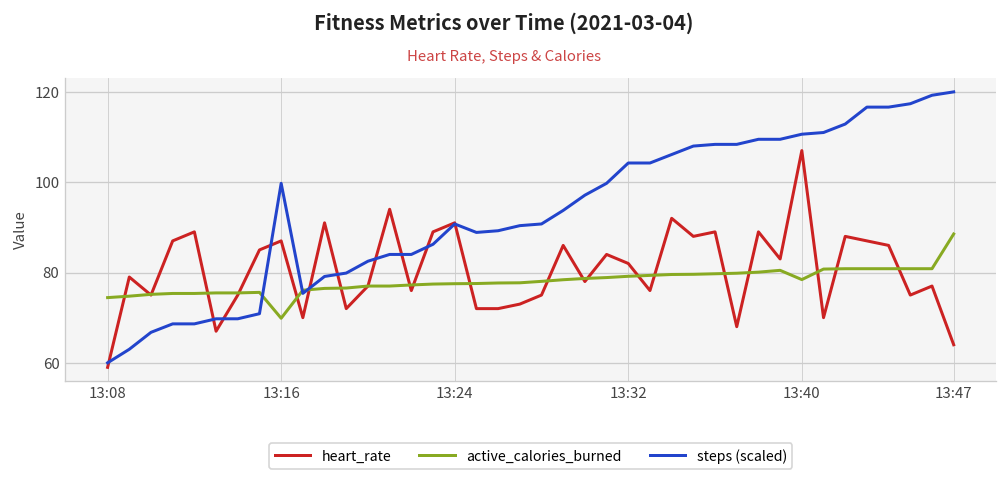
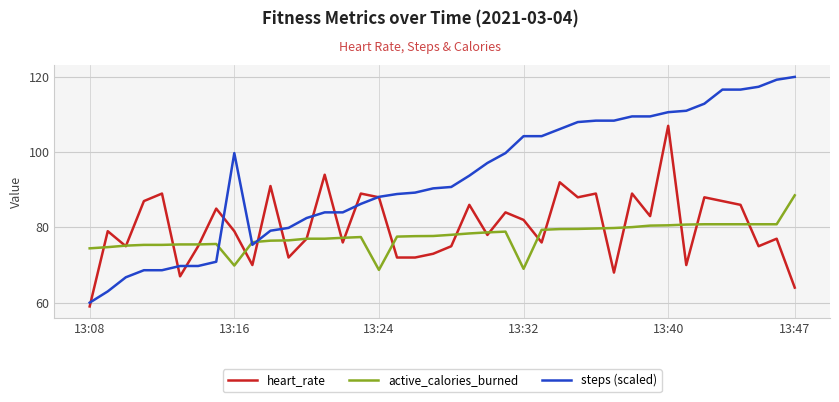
  {
    "heart_rate": {
      "13:08": 59,
-     "13:16": 87,
-     "13:24": 91,
+     "13:16": 79,
+     "13:24": 88,
      "13:32": 82,
      "13:40": 107,
      "13:47": 64
    },
    "active_calories_burned": {
      "13:08": 74,
      "13:16": 70,
-     "13:24": 78,
-     "13:32": 79,
-     "13:40": 78,
+     "13:24": 69,
+     "13:32": 69,
+     "13:40": 81,
      "13:47": 89
    },
    "steps (scaled)": {
      "13:08": 60,
      "13:16": 100,
-     "13:24": 91,
+     "13:24": 88,
      "13:32": 104,
      "13:40": 111,
      "13:47": 120
    }
  }
